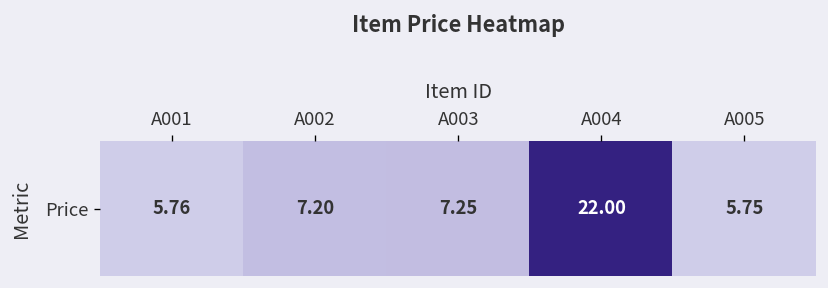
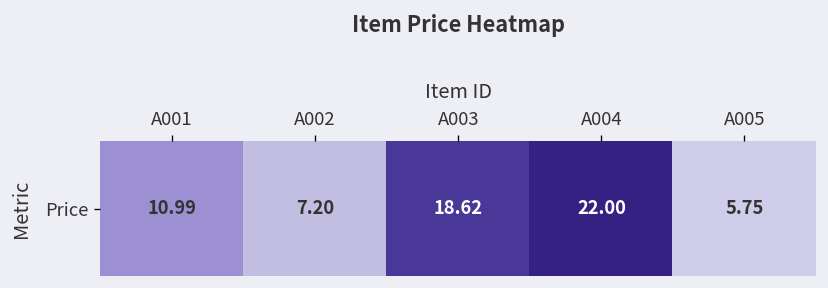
  {
    "Price": {
-     "A001": 5.76,
+     "A001": 10.99,
      "A002": 7.20,
-     "A003": 7.25,
+     "A003": 18.62,
      "A004": 22.00,
      "A005": 5.75
    }
  }
